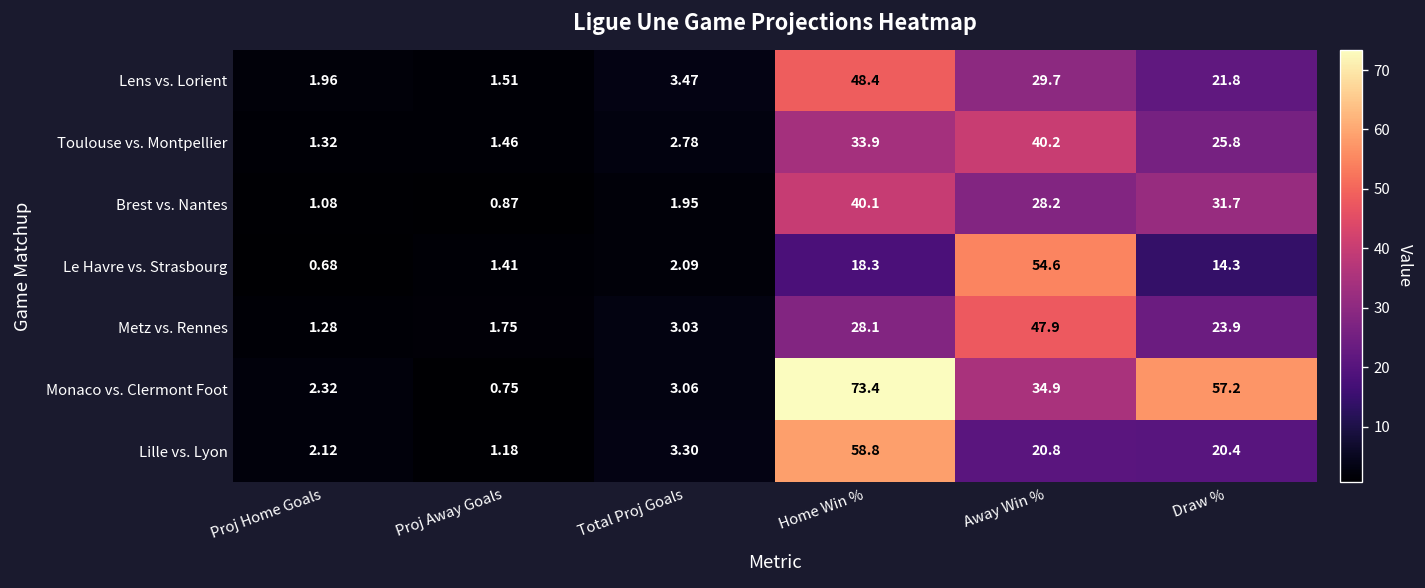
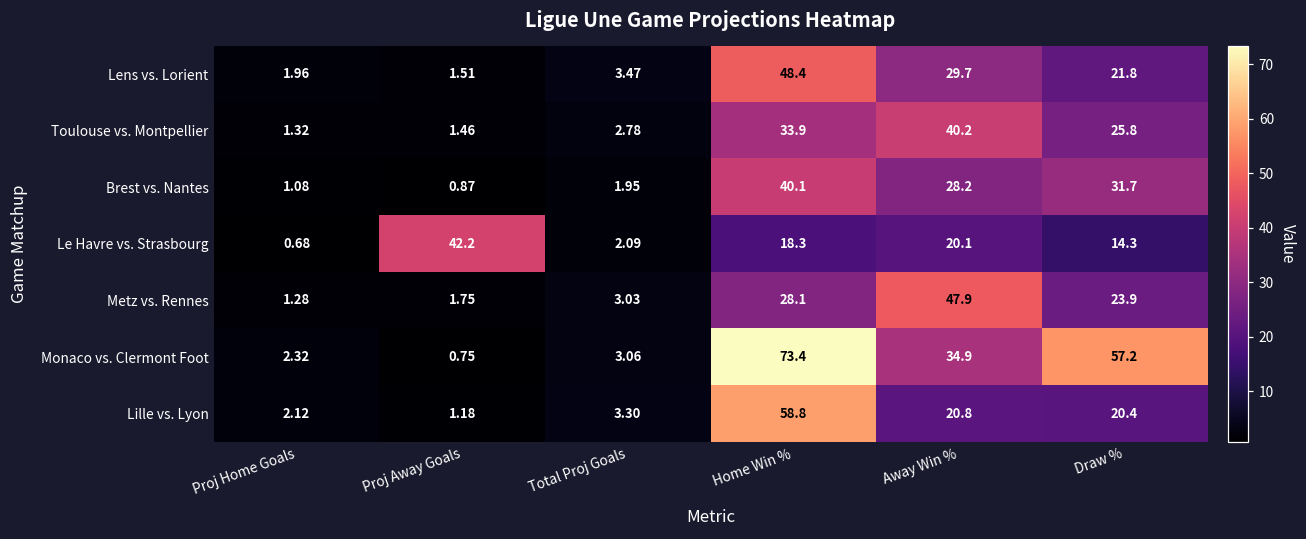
  {
    "Lens vs. Lorient": {
      "Proj Home Goals": 1.96,
      "Proj Away Goals": 1.51,
      "Total Proj Goals": 3.47,
      "Home Win %": 48.4,
      "Away Win %": 29.7,
      "Draw %": 21.8
    },
    "Toulouse vs. Montpellier": {
      "Proj Home Goals": 1.32,
      "Proj Away Goals": 1.46,
      "Total Proj Goals": 2.78,
      "Home Win %": 33.9,
      "Away Win %": 40.2,
      "Draw %": 25.8
    },
    "Brest vs. Nantes": {
      "Proj Home Goals": 1.08,
      "Proj Away Goals": 0.87,
      "Total Proj Goals": 1.95,
      "Home Win %": 40.1,
      "Away Win %": 28.2,
      "Draw %": 31.7
    },
    "Le Havre vs. Strasbourg": {
      "Proj Home Goals": 0.68,
-     "Proj Away Goals": 1.41,
+     "Proj Away Goals": 42.2,
      "Total Proj Goals": 2.09,
      "Home Win %": 18.3,
-     "Away Win %": 54.6,
+     "Away Win %": 20.1,
      "Draw %": 14.3
    },
    "Metz vs. Rennes": {
      "Proj Home Goals": 1.28,
      "Proj Away Goals": 1.75,
      "Total Proj Goals": 3.03,
      "Home Win %": 28.1,
      "Away Win %": 47.9,
      "Draw %": 23.9
    },
    "Monaco vs. Clermont Foot": {
      "Proj Home Goals": 2.32,
      "Proj Away Goals": 0.75,
      "Total Proj Goals": 3.06,
      "Home Win %": 73.4,
      "Away Win %": 34.9,
      "Draw %": 57.2
    },
    "Lille vs. Lyon": {
      "Proj Home Goals": 2.12,
      "Proj Away Goals": 1.18,
      "Total Proj Goals": 3.30,
      "Home Win %": 58.8,
      "Away Win %": 20.8,
      "Draw %": 20.4
    }
  }
